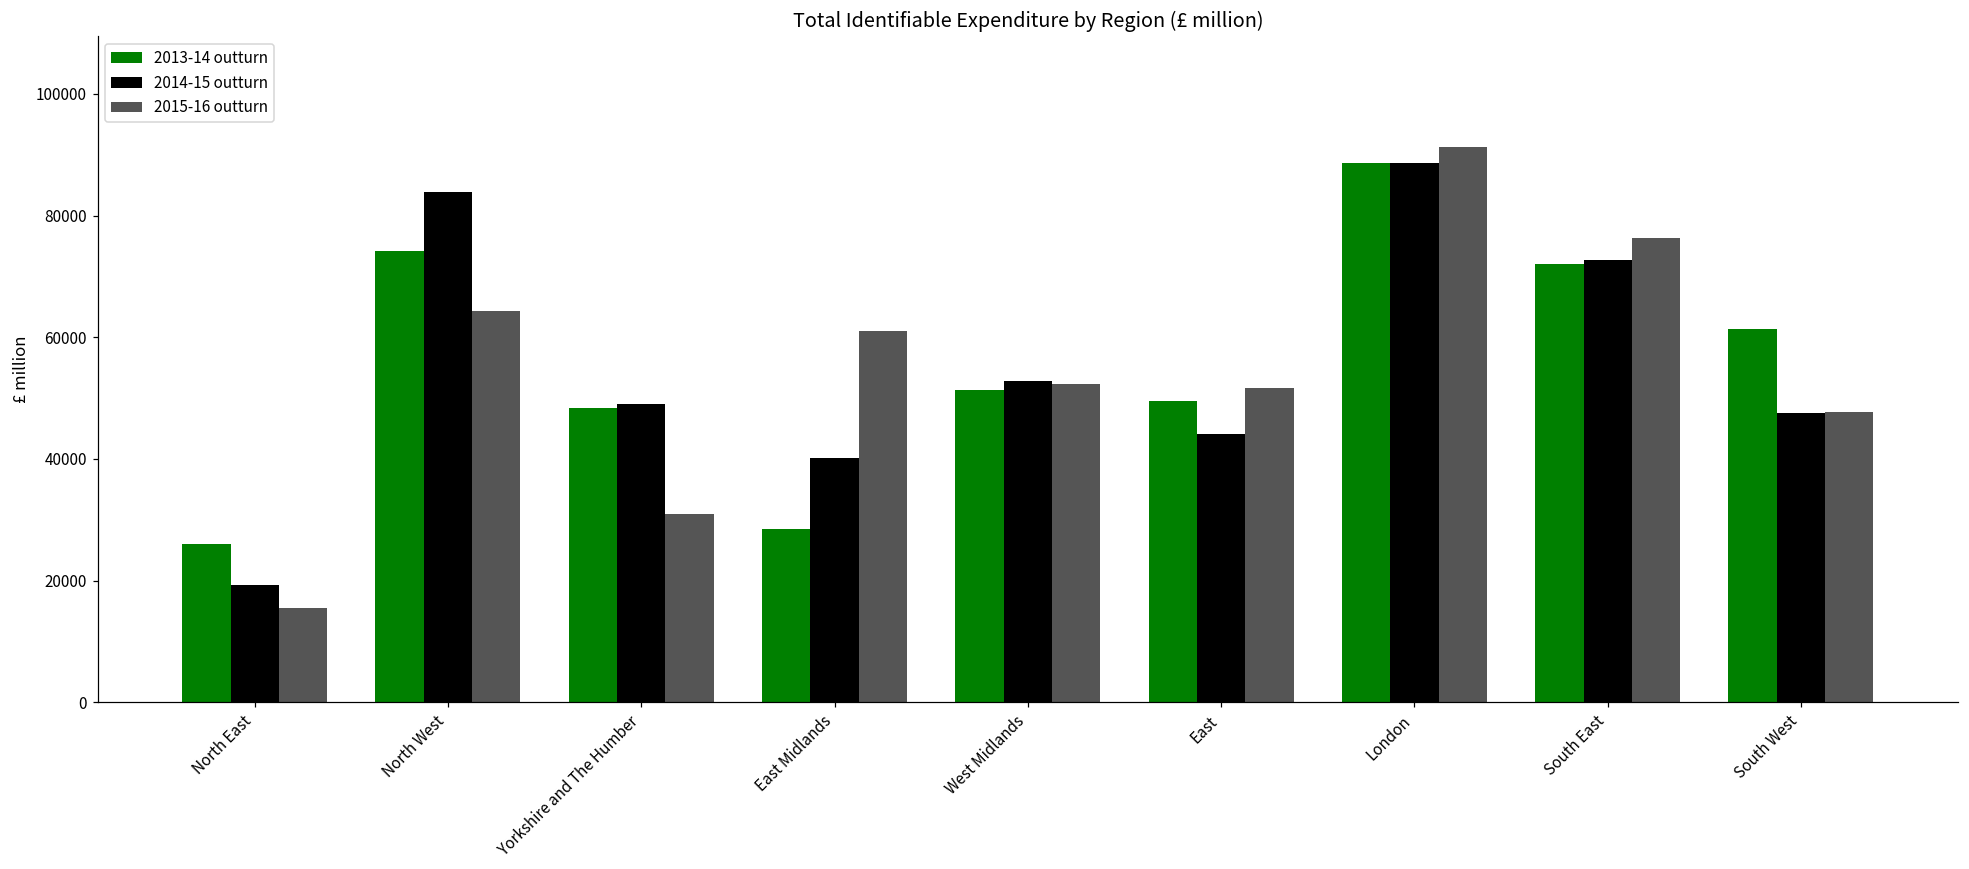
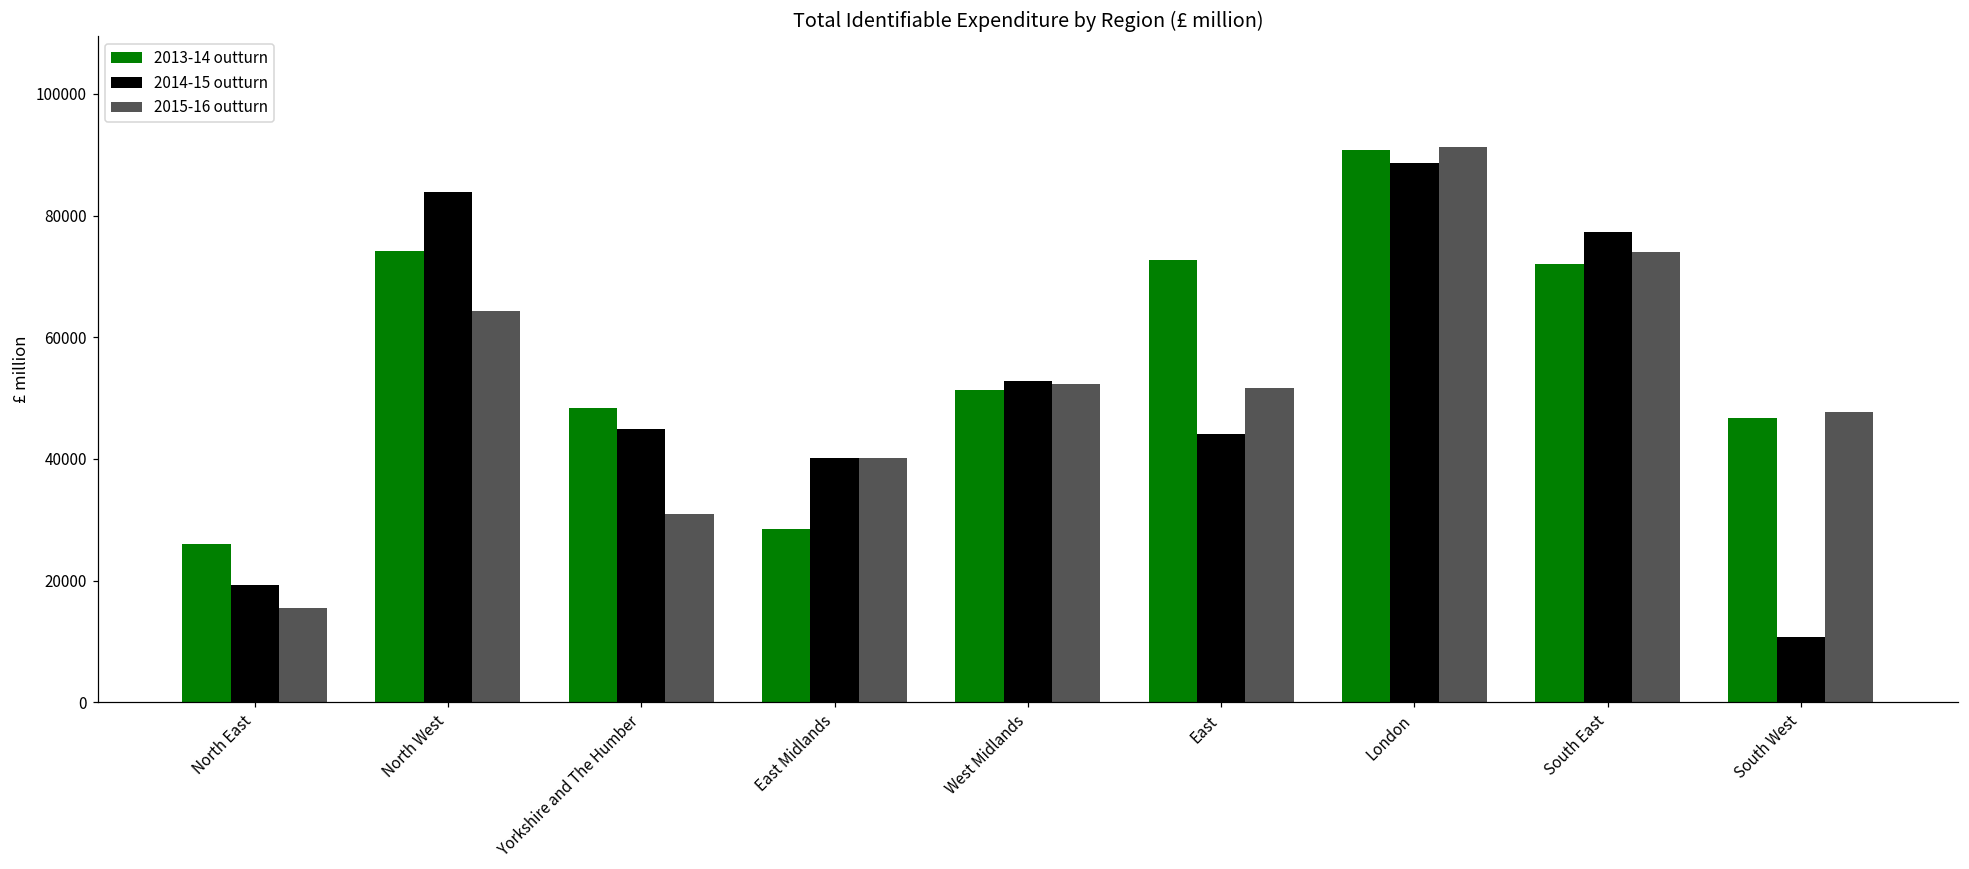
  {
    "2013-14 outturn": {
      "North East": 26000,
      "North West": 74000,
      "Yorkshire and The Humber": 48000,
      "East Midlands": 29000,
      "West Midlands": 51000,
-     "East": 50000,
-     "London": 89000,
+     "East": 73000,
+     "London": 91000,
      "South East": 72000,
-     "South West": 61000
+     "South West": 47000
    },
    "2014-15 outturn": {
      "North East": 19000,
      "North West": 84000,
-     "Yorkshire and The Humber": 49000,
+     "Yorkshire and The Humber": 45000,
      "East Midlands": 40000,
      "West Midlands": 53000,
      "East": 44000,
      "London": 89000,
-     "South East": 73000,
-     "South West": 48000
+     "South East": 77000,
+     "South West": 11000
    },
    "2015-16 outturn": {
      "North East": 16000,
      "North West": 64000,
      "Yorkshire and The Humber": 31000,
-     "East Midlands": 61000,
+     "East Midlands": 40000,
      "West Midlands": 52000,
      "East": 52000,
      "London": 91000,
-     "South East": 76000,
+     "South East": 74000,
      "South West": 48000
    }
  }
